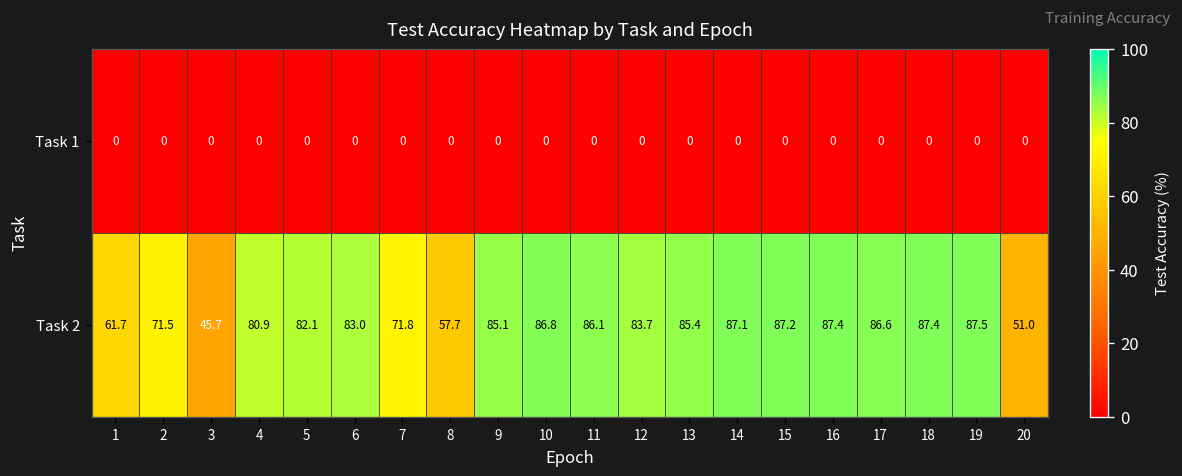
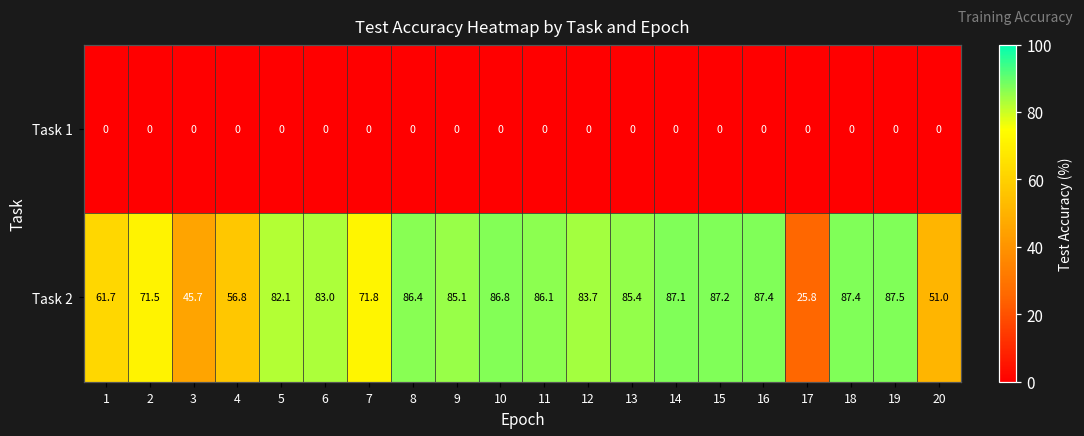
  {
    "Task 1": {
      "1": 0,
      "2": 0,
      "3": 0,
      "4": 0,
      "5": 0,
      "6": 0,
      "7": 0,
      "8": 0,
      "9": 0,
      "10": 0,
      "11": 0,
      "12": 0,
      "13": 0,
      "14": 0,
      "15": 0,
      "16": 0,
      "17": 0,
      "18": 0,
      "19": 0,
      "20": 0
    },
    "Task 2": {
      "1": 61.7,
      "2": 71.5,
      "3": 45.7,
-     "4": 80.9,
+     "4": 56.8,
      "5": 82.1,
      "6": 83.0,
      "7": 71.8,
-     "8": 57.7,
+     "8": 86.4,
      "9": 85.1,
      "10": 86.8,
      "11": 86.1,
      "12": 83.7,
      "13": 85.4,
      "14": 87.1,
      "15": 87.2,
      "16": 87.4,
-     "17": 86.6,
+     "17": 25.8,
      "18": 87.4,
      "19": 87.5,
      "20": 51.0
    }
  }
